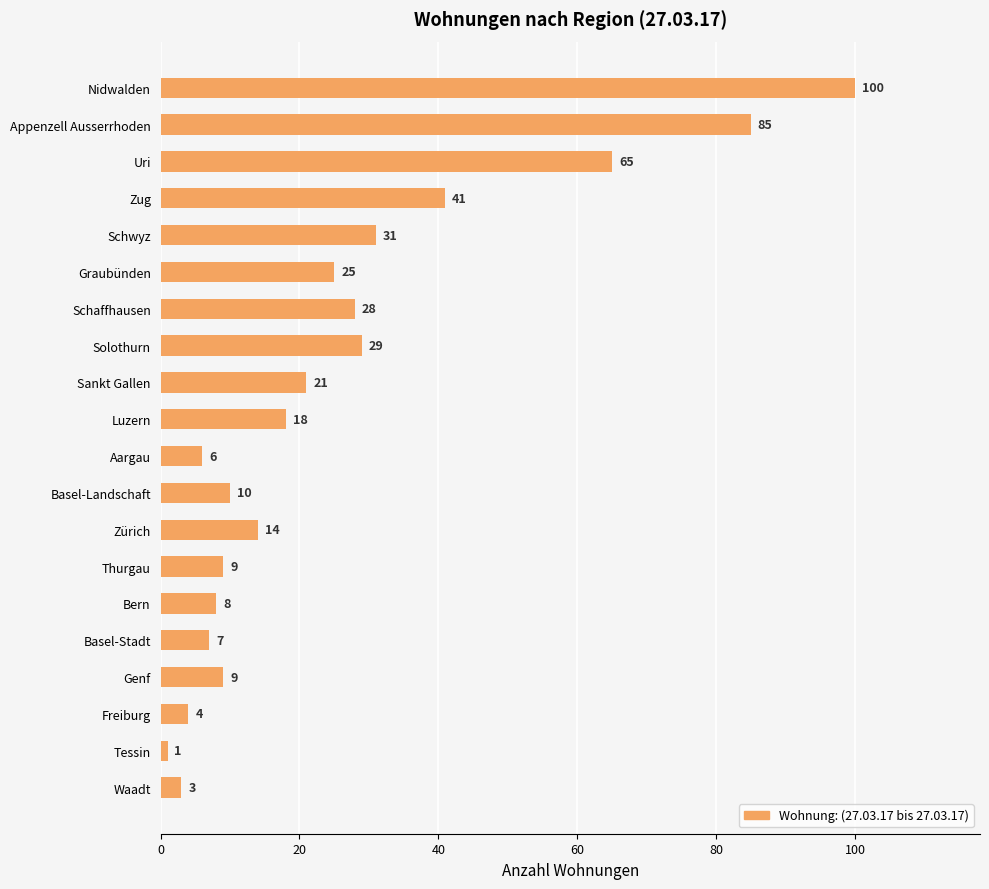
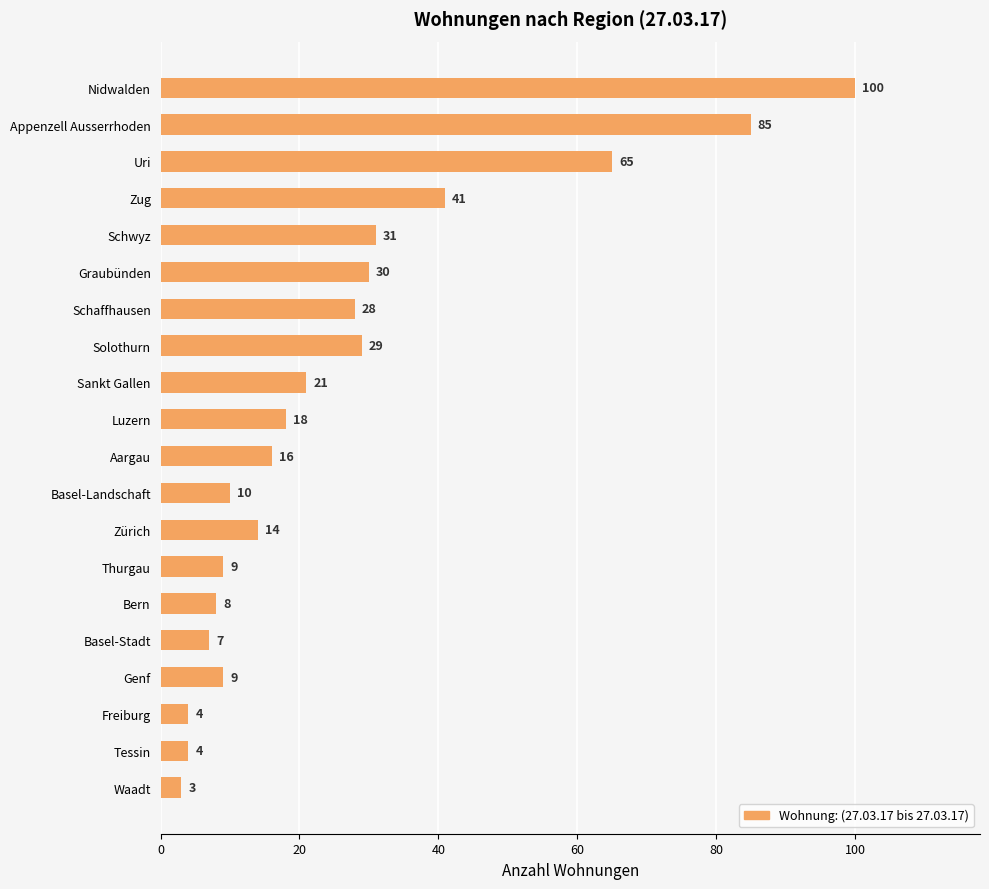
  {
    "Nidwalden": 100,
    "Appenzell Ausserrhoden": 85,
    "Uri": 65,
    "Zug": 41,
    "Schwyz": 31,
-   "Graubünden": 25,
+   "Graubünden": 30,
    "Schaffhausen": 28,
    "Solothurn": 29,
    "Sankt Gallen": 21,
    "Luzern": 18,
-   "Aargau": 6,
+   "Aargau": 16,
    "Basel-Landschaft": 10,
    "Zürich": 14,
    "Thurgau": 9,
    "Bern": 8,
    "Basel-Stadt": 7,
    "Genf": 9,
    "Freiburg": 4,
-   "Tessin": 1,
+   "Tessin": 4,
    "Waadt": 3
  }
